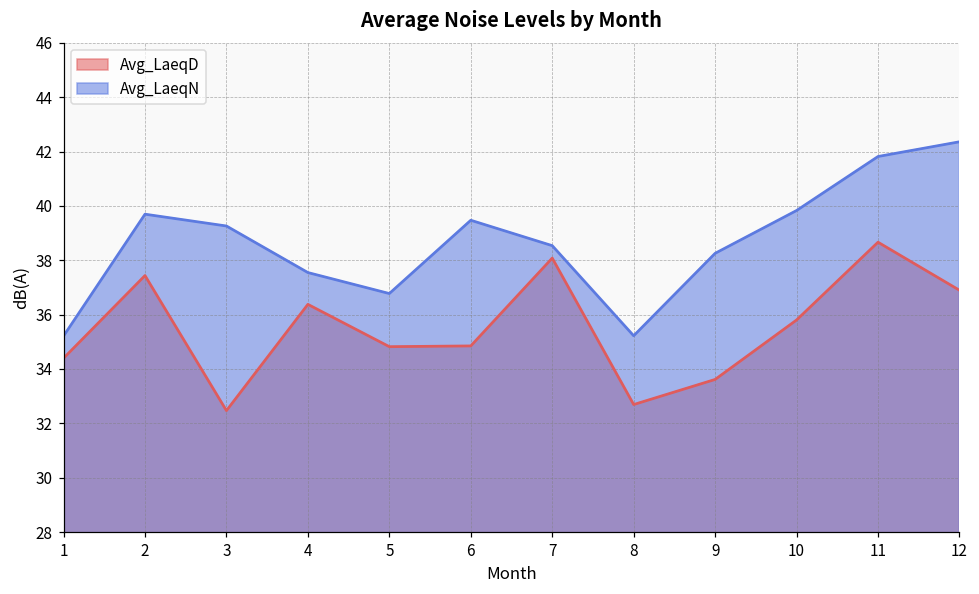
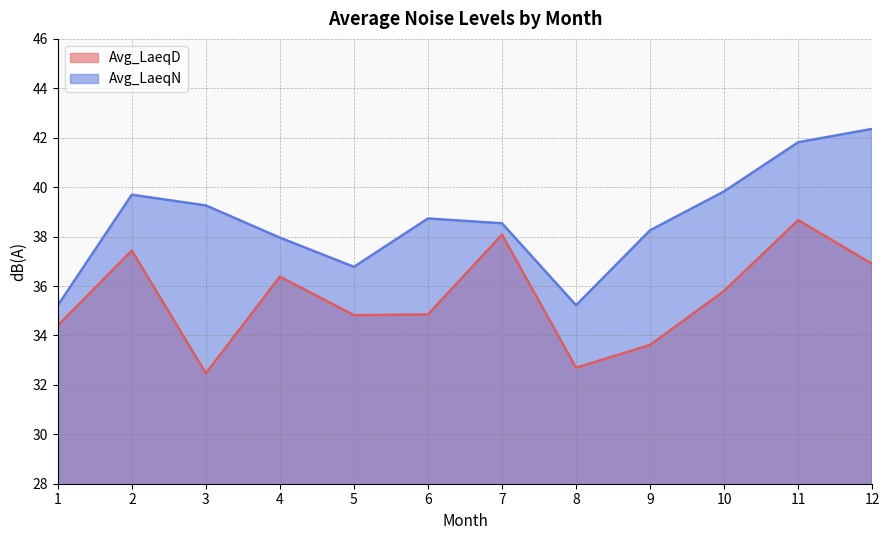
  {
    "Avg_LaeqD": {
      "1": 34.4,
      "2": 37.4,
      "3": 32.5,
      "4": 36.4,
      "5": 34.8,
      "6": 34.8,
      "7": 38.1,
      "8": 32.7,
      "9": 33.6,
      "10": 35.8,
      "11": 38.7,
      "12": 36.9
    },
    "Avg_LaeqN": {
      "1": 35.2,
      "2": 39.7,
      "3": 39.3,
-     "4": 37.5,
+     "4": 38.0,
      "5": 36.8,
-     "6": 39.5,
+     "6": 38.7,
      "7": 38.5,
      "8": 35.2,
      "9": 38.3,
      "10": 39.8,
      "11": 41.8,
      "12": 42.4
    }
  }
